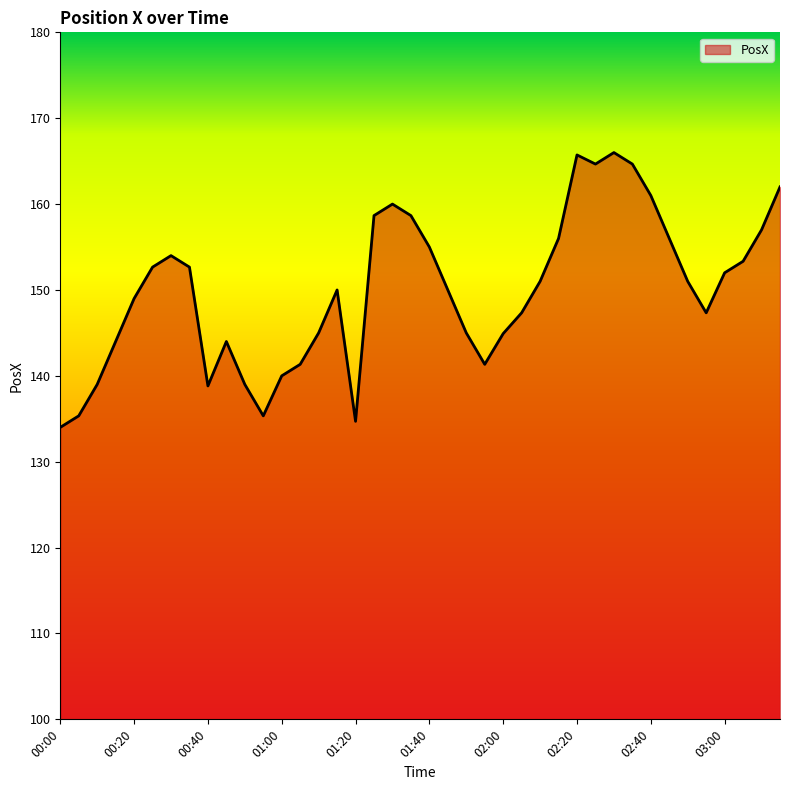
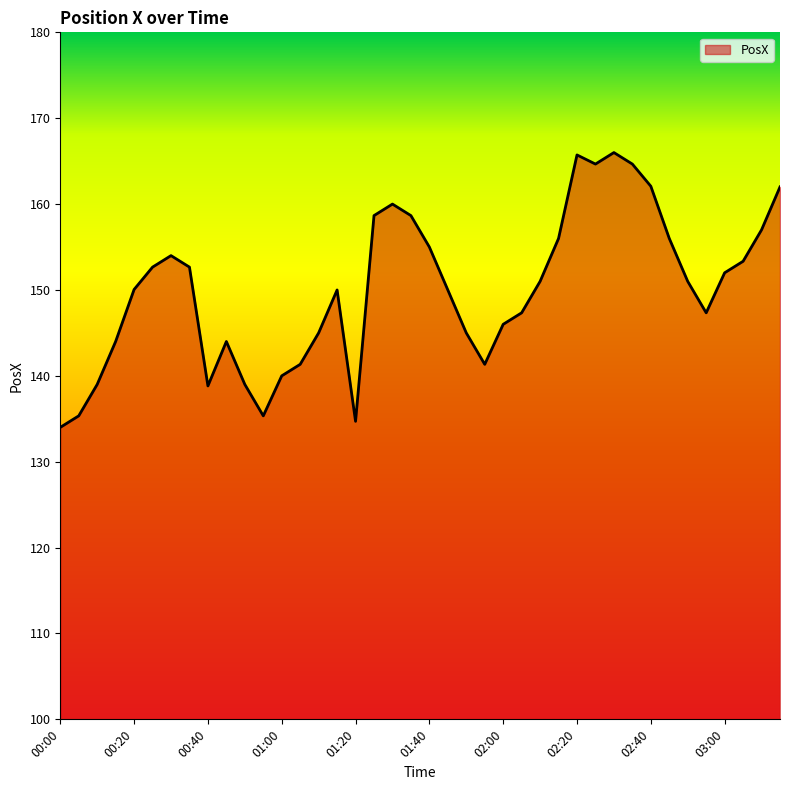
  {
    "00:00": 134,
-   "00:20": 149,
+   "00:20": 150,
    "00:40": 139,
    "01:00": 140,
    "01:20": 135,
    "01:40": 155,
-   "02:00": 145,
+   "02:00": 146,
    "02:20": 166,
-   "02:40": 161,
+   "02:40": 162,
    "03:00": 152
  }
